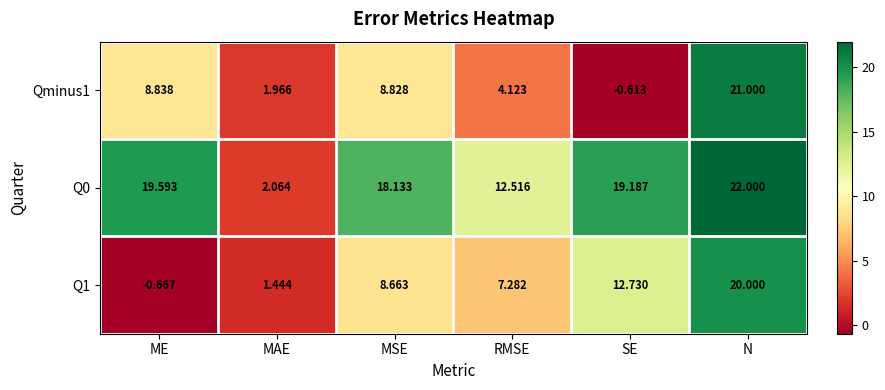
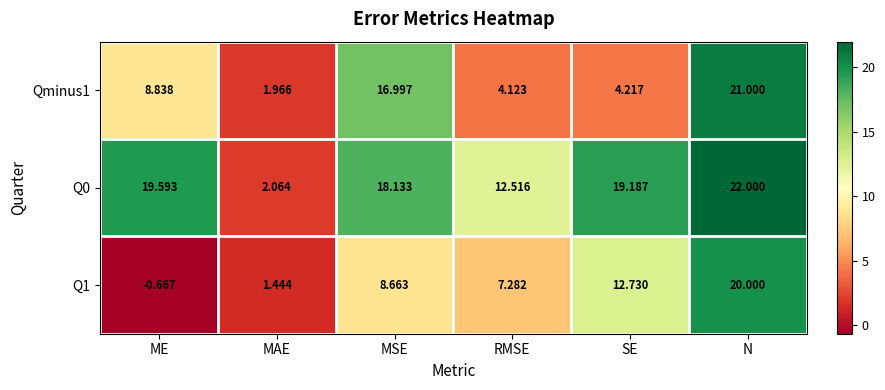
  {
    "Qminus1": {
      "ME": 8.838,
      "MAE": 1.966,
-     "MSE": 8.828,
+     "MSE": 16.997,
      "RMSE": 4.123,
-     "SE": -0.613,
+     "SE": 4.217,
      "N": 21.000
    },
    "Q0": {
      "ME": 19.593,
      "MAE": 2.064,
      "MSE": 18.133,
      "RMSE": 12.516,
      "SE": 19.187,
      "N": 22.000
    },
    "Q1": {
      "ME": -0.667,
      "MAE": 1.444,
      "MSE": 8.663,
      "RMSE": 7.282,
      "SE": 12.730,
      "N": 20.000
    }
  }
